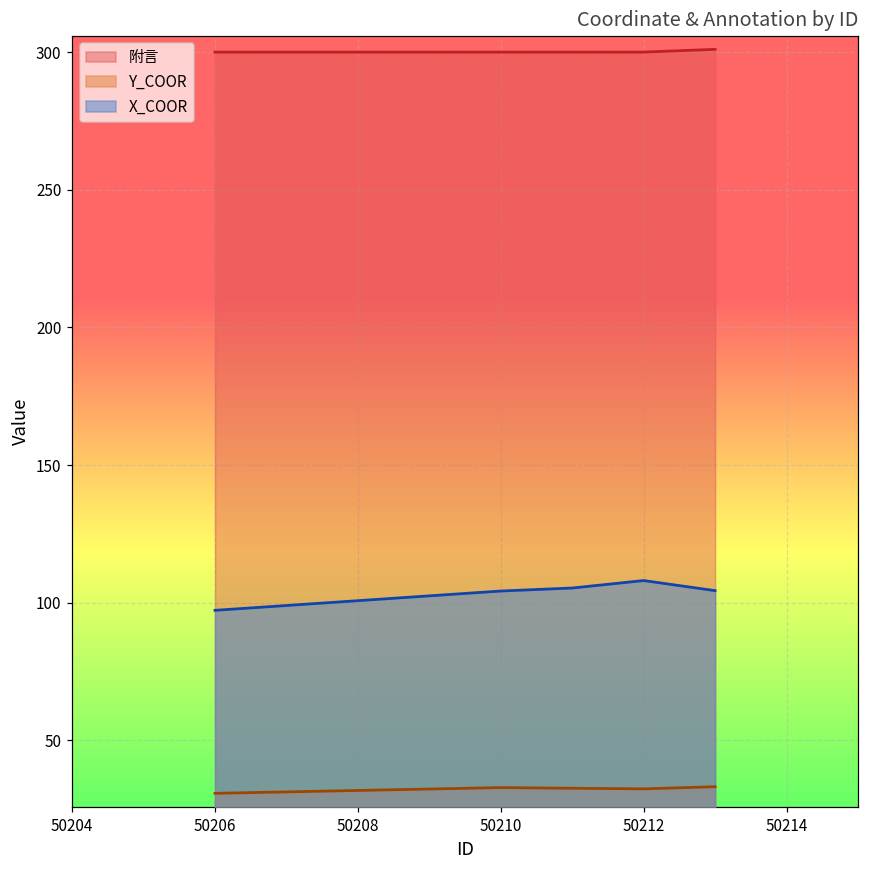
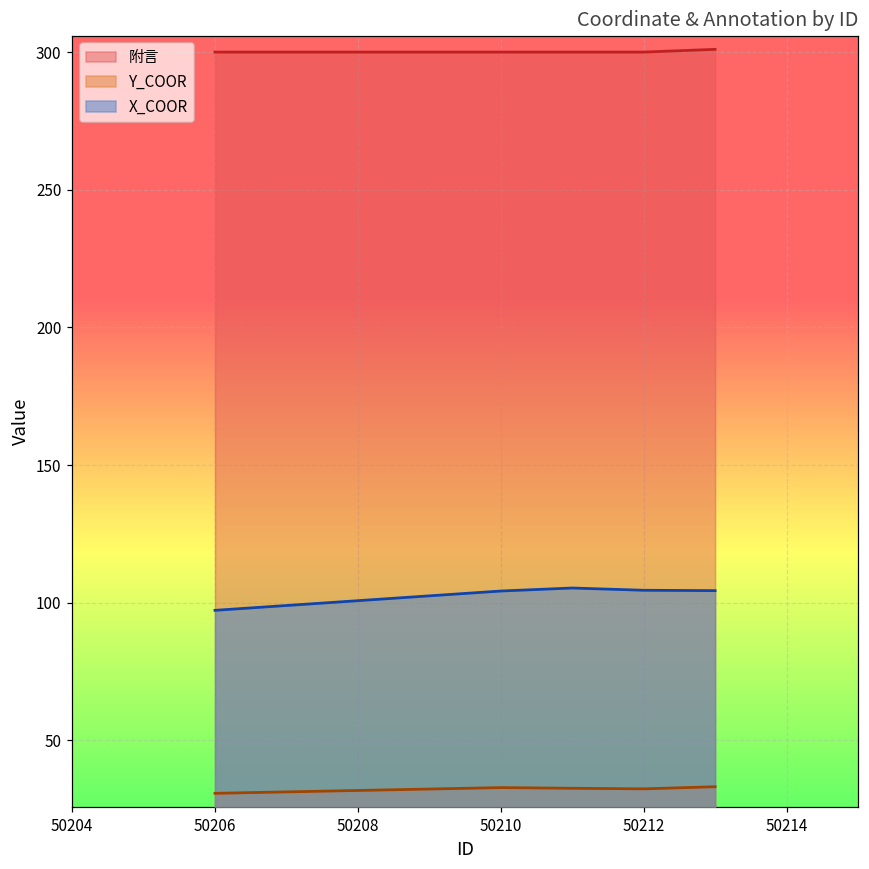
  {
    "X_COOR": {
      "50206": 97,
      "50210": 104,
-     "50212": 108
+     "50212": 105
    }
  }
